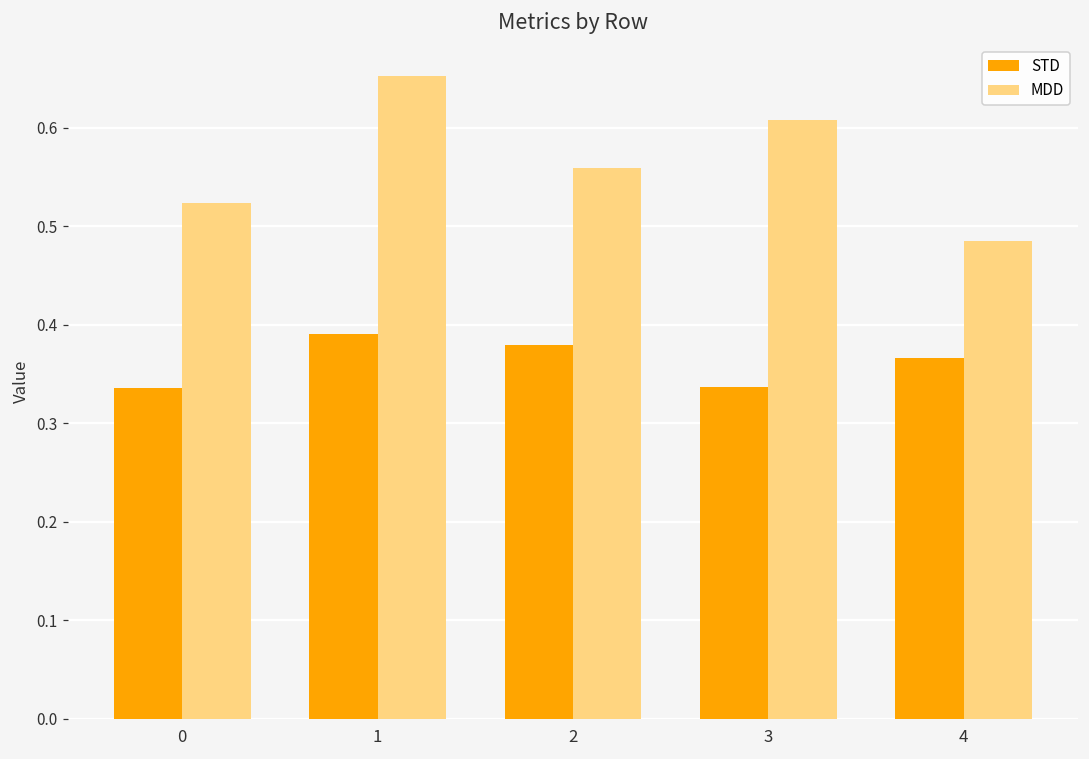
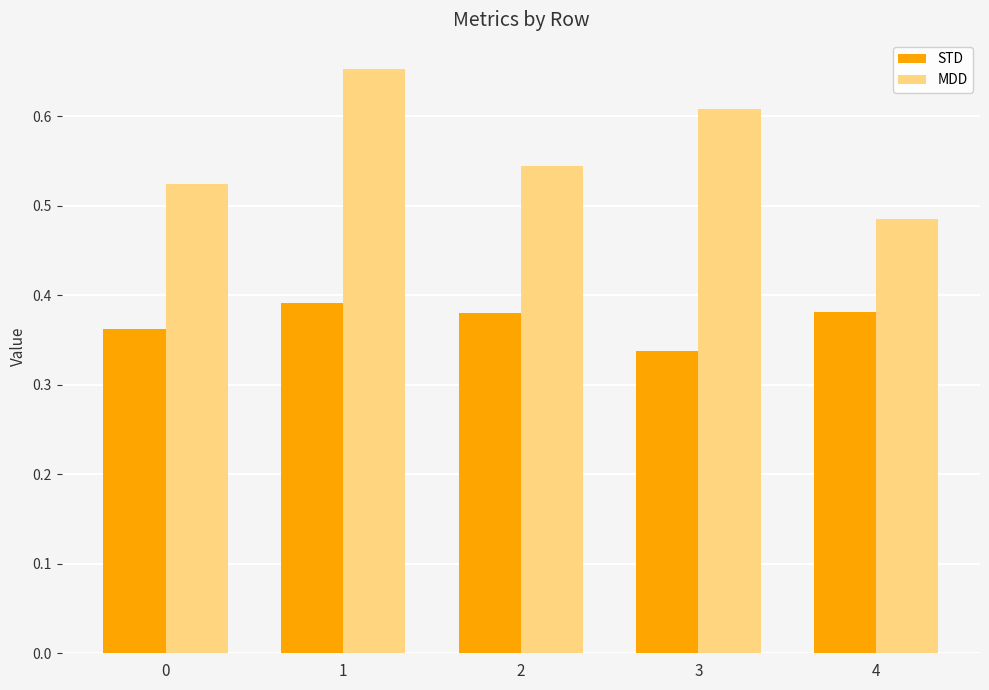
  {
    "STD": {
-     "0": 0.34,
+     "0": 0.36,
      "1": 0.39,
      "2": 0.38,
      "3": 0.34,
-     "4": 0.37
+     "4": 0.38
    },
    "MDD": {
      "0": 0.52,
      "1": 0.65,
-     "2": 0.56,
+     "2": 0.54,
      "3": 0.61,
      "4": 0.48
    }
  }
